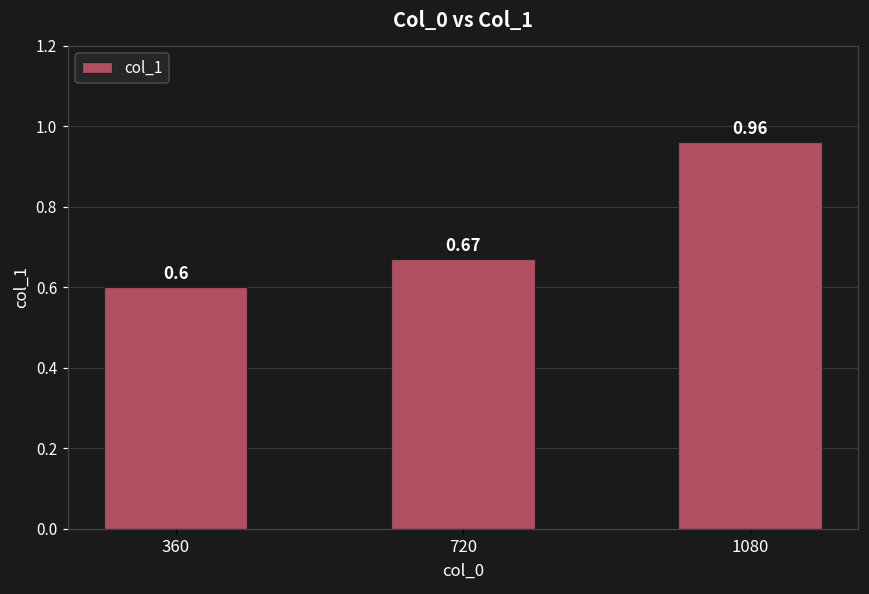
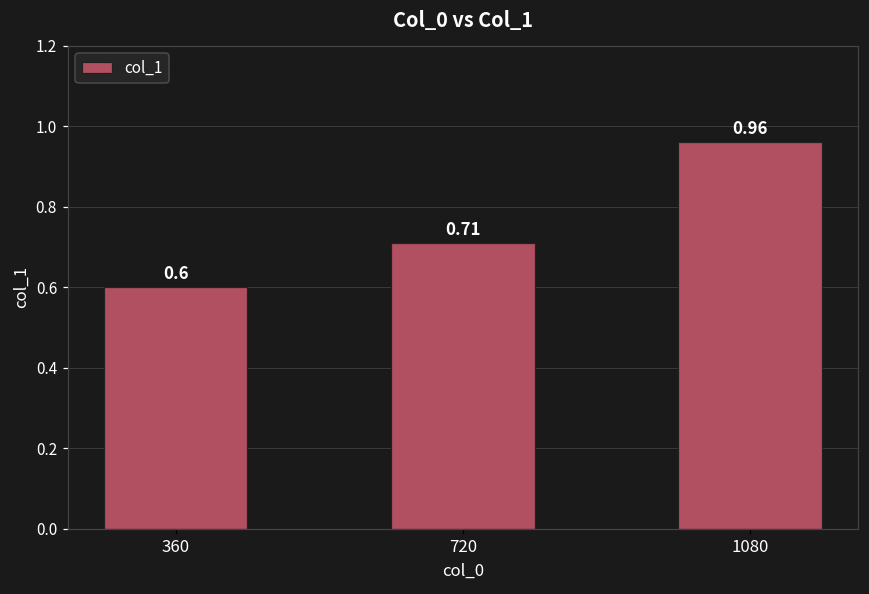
  {
    "360": 0.6,
-   "720": 0.67,
+   "720": 0.71,
    "1080": 0.96
  }
